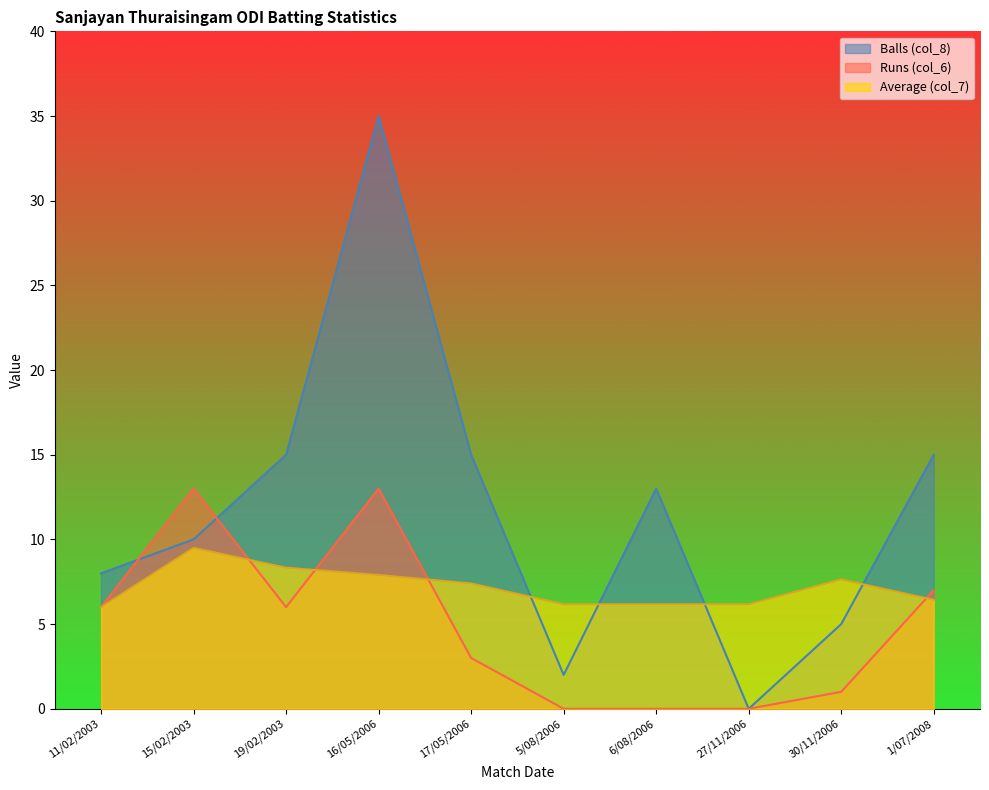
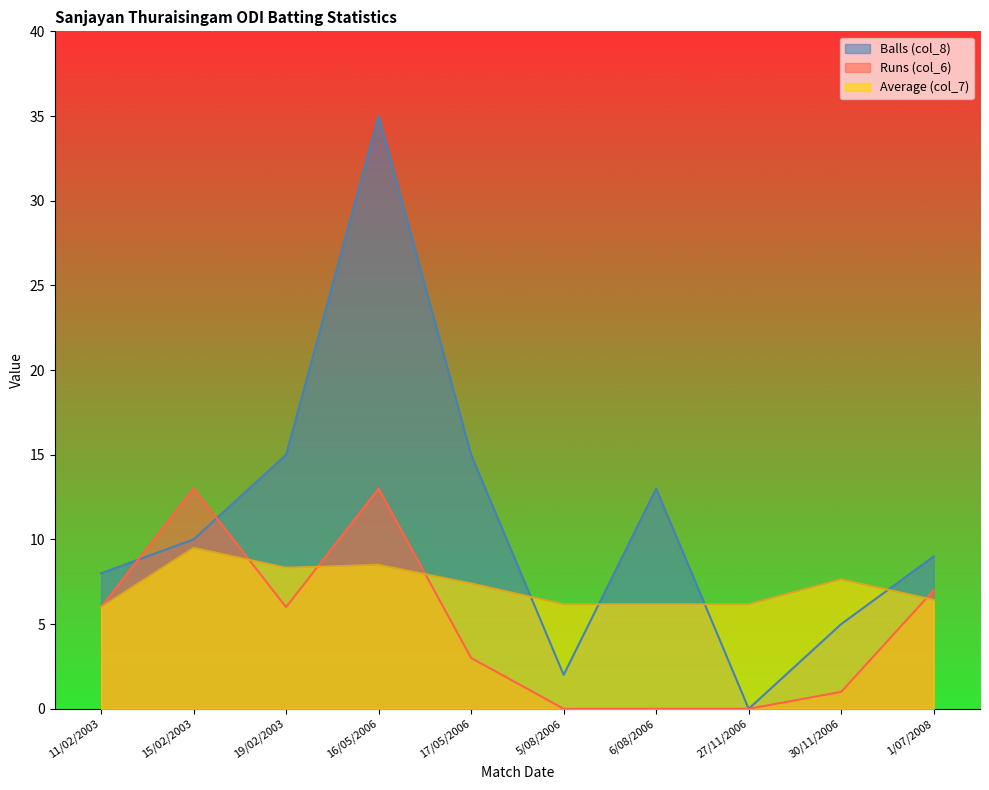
  {
    "Balls (col_8)": {
      "11/02/2003": 8,
      "15/02/2003": 10,
      "19/02/2003": 15,
      "16/05/2006": 35,
      "17/05/2006": 15,
      "5/08/2006": 2,
      "6/08/2006": 13,
      "30/11/2006": 5,
-     "1/07/2008": 15
+     "1/07/2008": 9
    },
    "Runs (col_6)": {
      "15/02/2003": 13.0,
      "19/02/2003": 6.0,
      "16/05/2006": 13.0,
      "17/05/2006": 3.0,
      "5/08/2006": 0.0,
      "6/08/2006": 0.0,
      "30/11/2006": 1.0,
      "1/07/2008": 7.0
    },
    "Average (col_7)": {
      "15/02/2003": 9.5,
      "19/02/2003": 8.3,
-     "16/05/2006": 7.9,
+     "16/05/2006": 8.5,
      "17/05/2006": 7.4,
      "5/08/2006": 6.2,
      "6/08/2006": 6.2,
      "27/11/2006": 6.2,
      "30/11/2006": 7.6,
      "1/07/2008": 6.4
    }
  }
